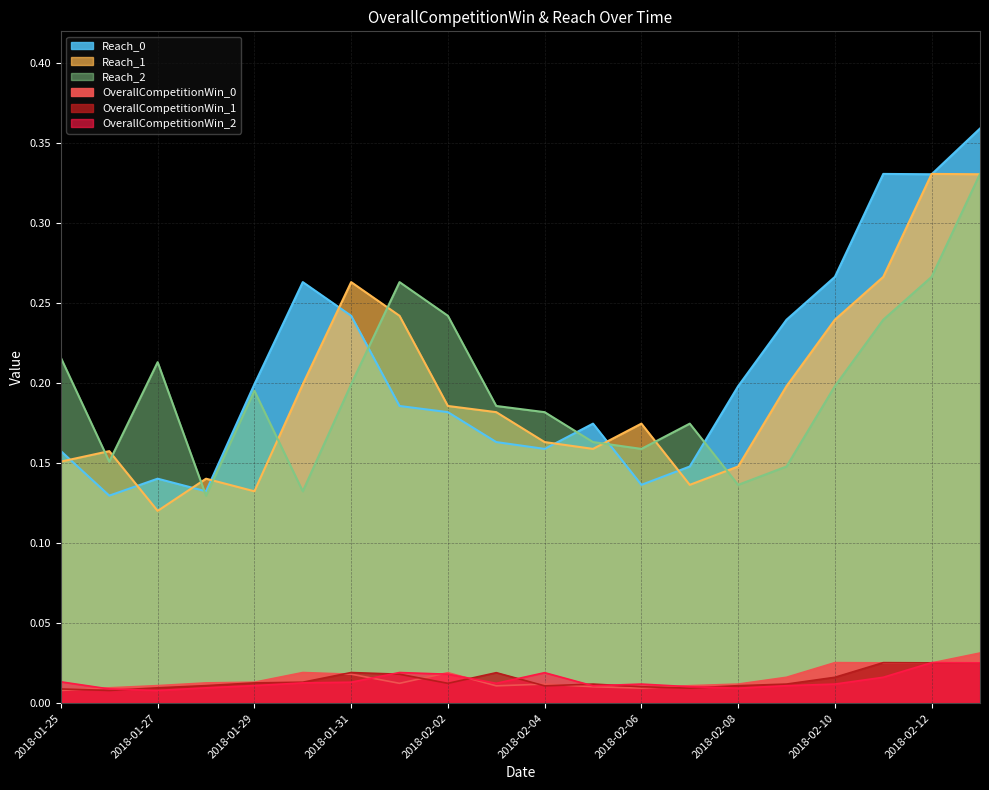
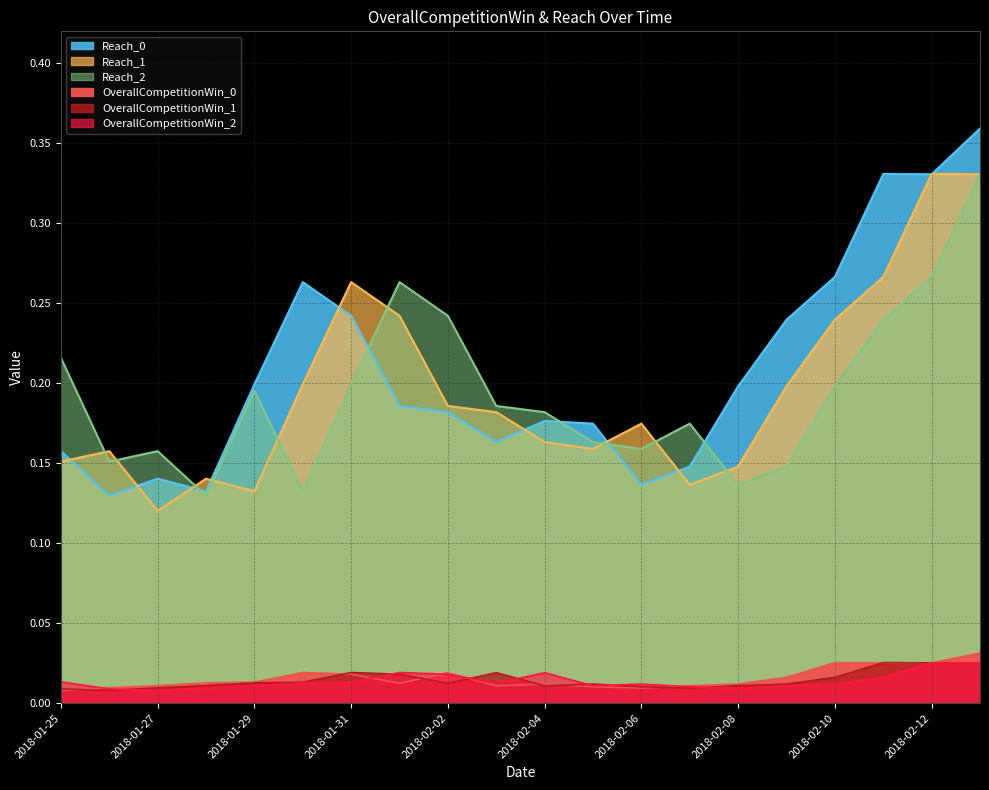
  {
    "Reach_0": {
      "2018-01-25": 0.158,
      "2018-01-27": 0.140,
      "2018-01-29": 0.199,
      "2018-01-31": 0.242,
      "2018-02-02": 0.182,
-     "2018-02-04": 0.159,
+     "2018-02-04": 0.176,
      "2018-02-06": 0.137,
      "2018-02-08": 0.198,
      "2018-02-10": 0.267
    },
    "Reach_1": {
      "2018-01-25": 0.151,
      "2018-01-27": 0.120,
      "2018-01-29": 0.132,
      "2018-01-31": 0.263,
      "2018-02-02": 0.186,
      "2018-02-04": 0.163,
      "2018-02-06": 0.175,
      "2018-02-08": 0.148,
      "2018-02-10": 0.240
    },
    "Reach_2": {
      "2018-01-25": 0.216,
-     "2018-01-27": 0.213,
+     "2018-01-27": 0.158,
      "2018-01-29": 0.195,
      "2018-01-31": 0.199,
      "2018-02-02": 0.242,
      "2018-02-04": 0.182,
      "2018-02-06": 0.159,
      "2018-02-08": 0.137,
      "2018-02-10": 0.198,
      "2018-02-12": 0.267
    },
    "OverallCompetitionWin_0": {
      "2018-02-10": 0.025
    }
  }
